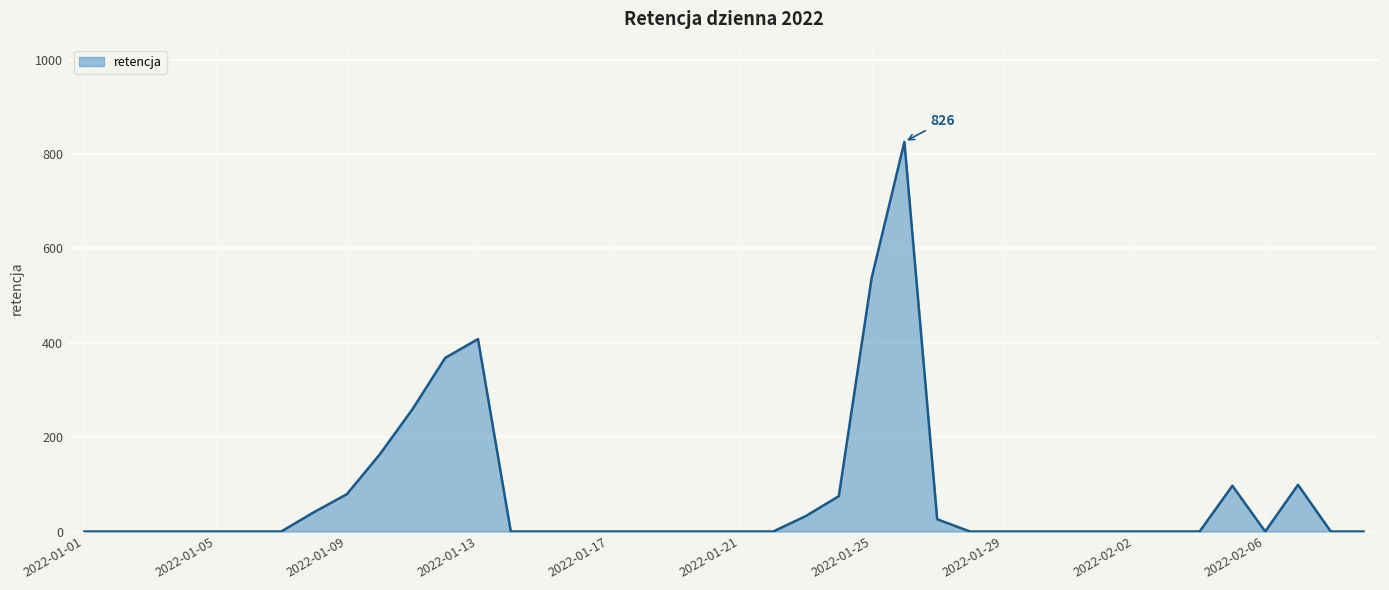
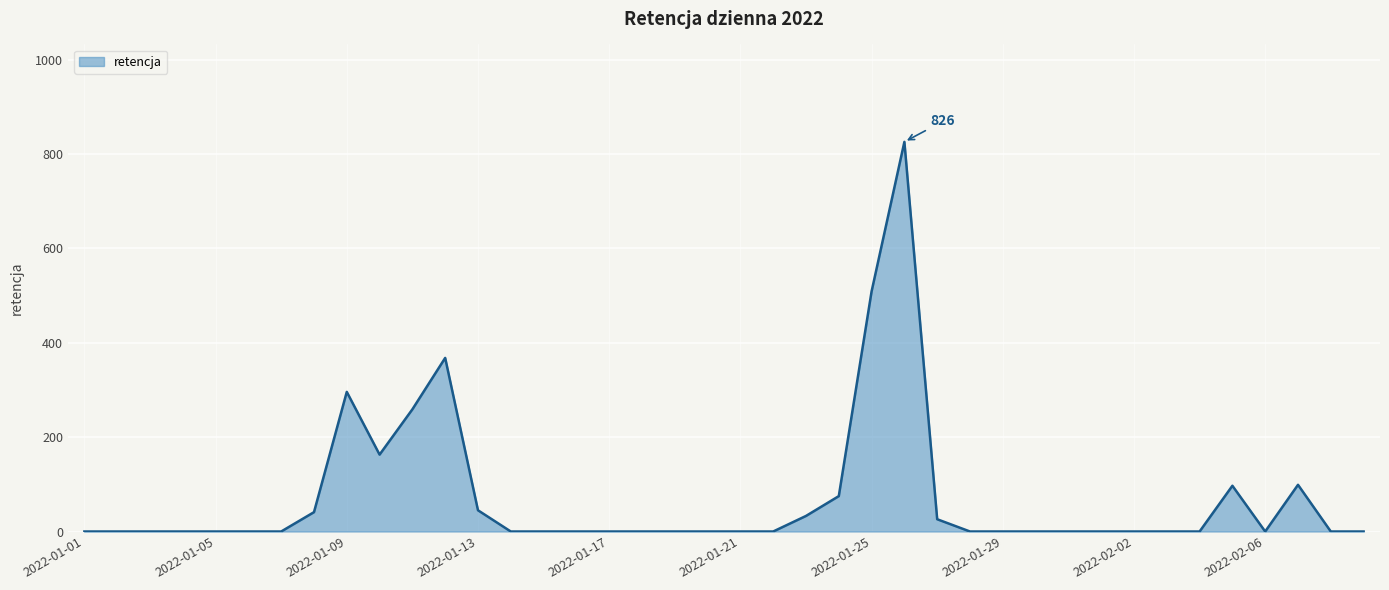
  {
    "2022-01-01": 0,
    "2022-01-05": 0,
-   "2022-01-09": 80,
-   "2022-01-13": 410,
+   "2022-01-09": 300,
+   "2022-01-13": 50,
    "2022-01-17": 0,
    "2022-01-21": 0,
-   "2022-01-25": 540,
+   "2022-01-25": 510,
    "2022-01-29": 0,
    "2022-02-02": 0,
    "2022-02-06": 0
  }
